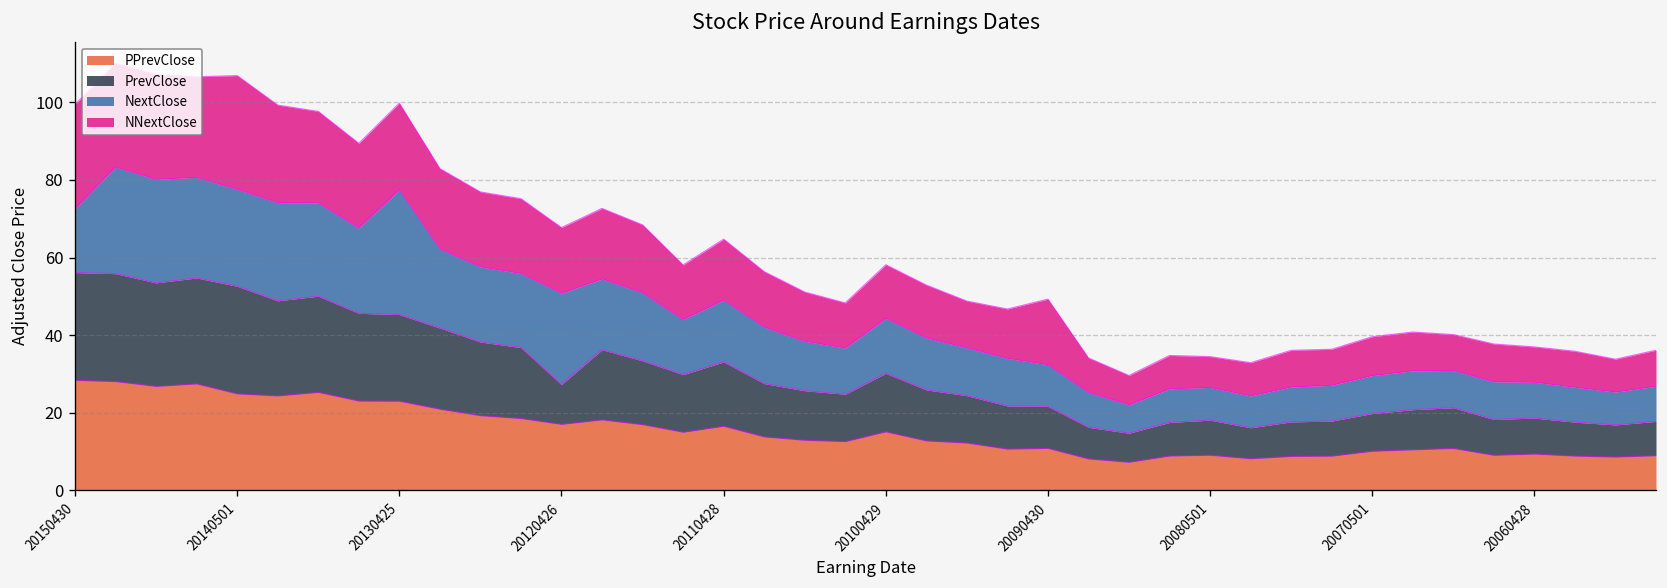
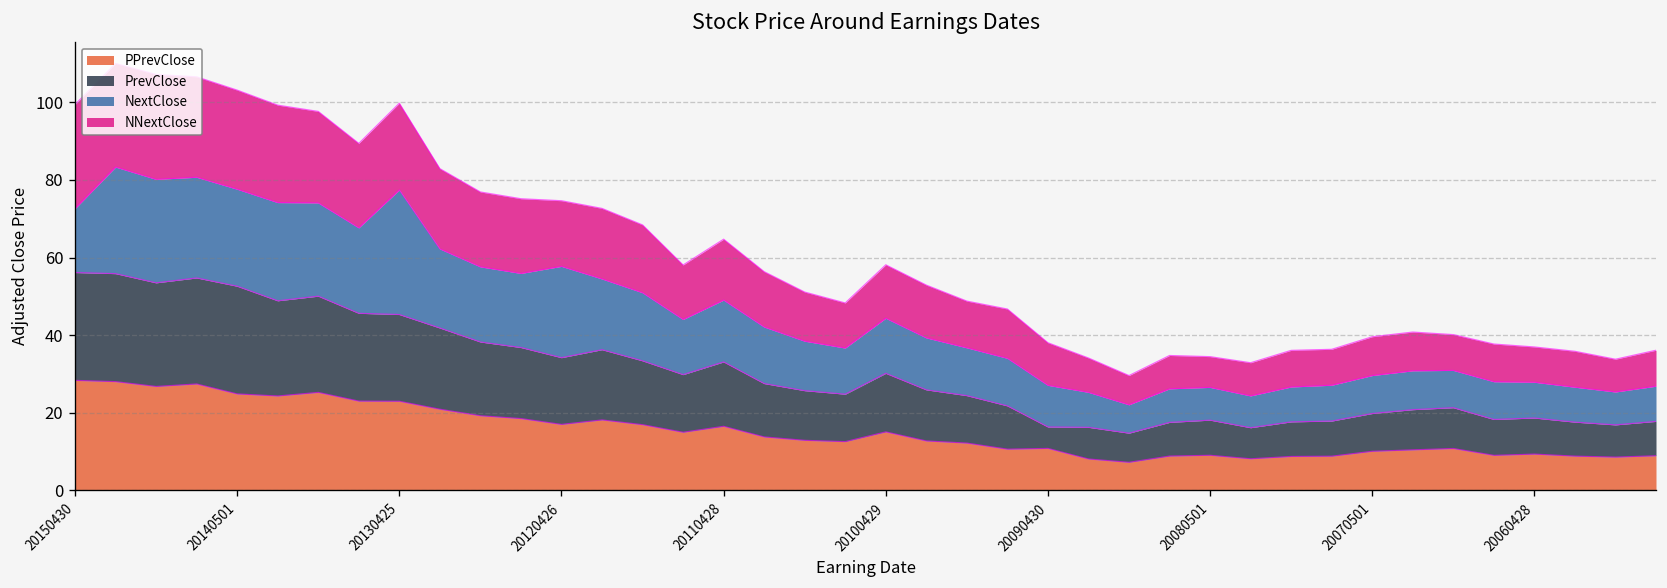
  {
    "PPrevClose": {
      "20150430": 28,
      "20140501": 25,
      "20130425": 23,
      "20120426": 17,
      "20110428": 16,
      "20100429": 15,
      "20090430": 11,
      "20080501": 9,
      "20070501": 10,
      "20060428": 9
    },
    "PrevClose": {
      "20150430": 28,
      "20140501": 28,
      "20130425": 22,
-     "20120426": 10,
+     "20120426": 17,
      "20110428": 17,
      "20100429": 15,
-     "20090430": 11,
+     "20090430": 6,
      "20080501": 9,
      "20070501": 10,
      "20060428": 9
    },
    "NextClose": {
      "20150430": 16,
      "20140501": 25,
      "20130425": 32,
      "20120426": 24,
      "20110428": 16,
      "20100429": 14,
      "20090430": 11,
      "20080501": 8,
      "20070501": 10,
      "20060428": 9
    },
    "NNextClose": {
      "20150430": 27,
-     "20140501": 29,
+     "20140501": 26,
      "20130425": 22,
      "20120426": 17,
      "20110428": 16,
      "20100429": 14,
-     "20090430": 17,
+     "20090430": 11,
      "20080501": 8,
      "20070501": 10,
      "20060428": 9
    }
  }
